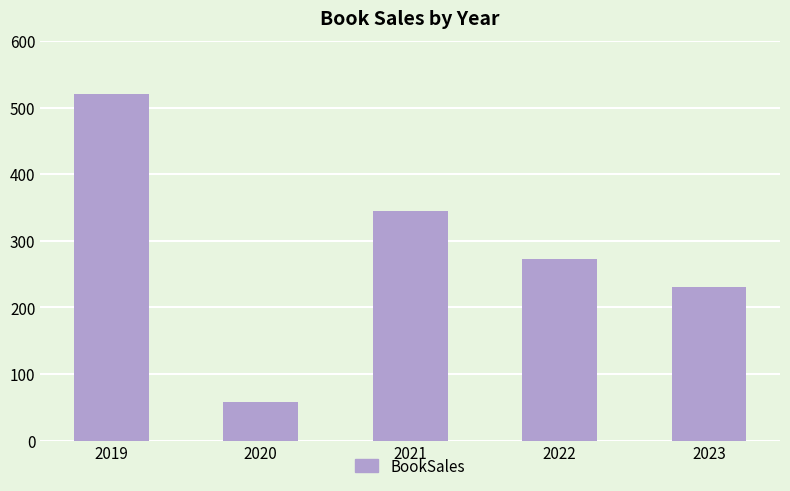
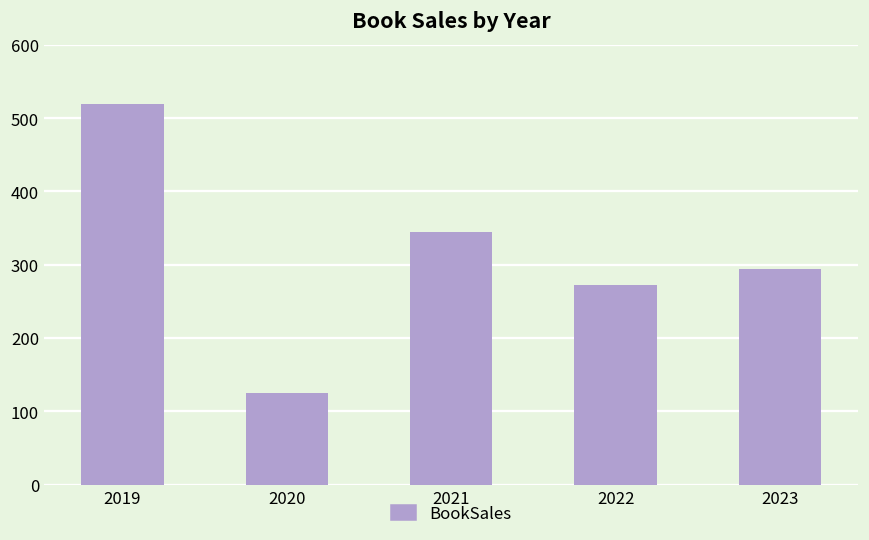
  {
    "2019": 520,
-   "2020": 60,
+   "2020": 130,
    "2021": 350,
    "2022": 270,
-   "2023": 230
+   "2023": 290
  }
